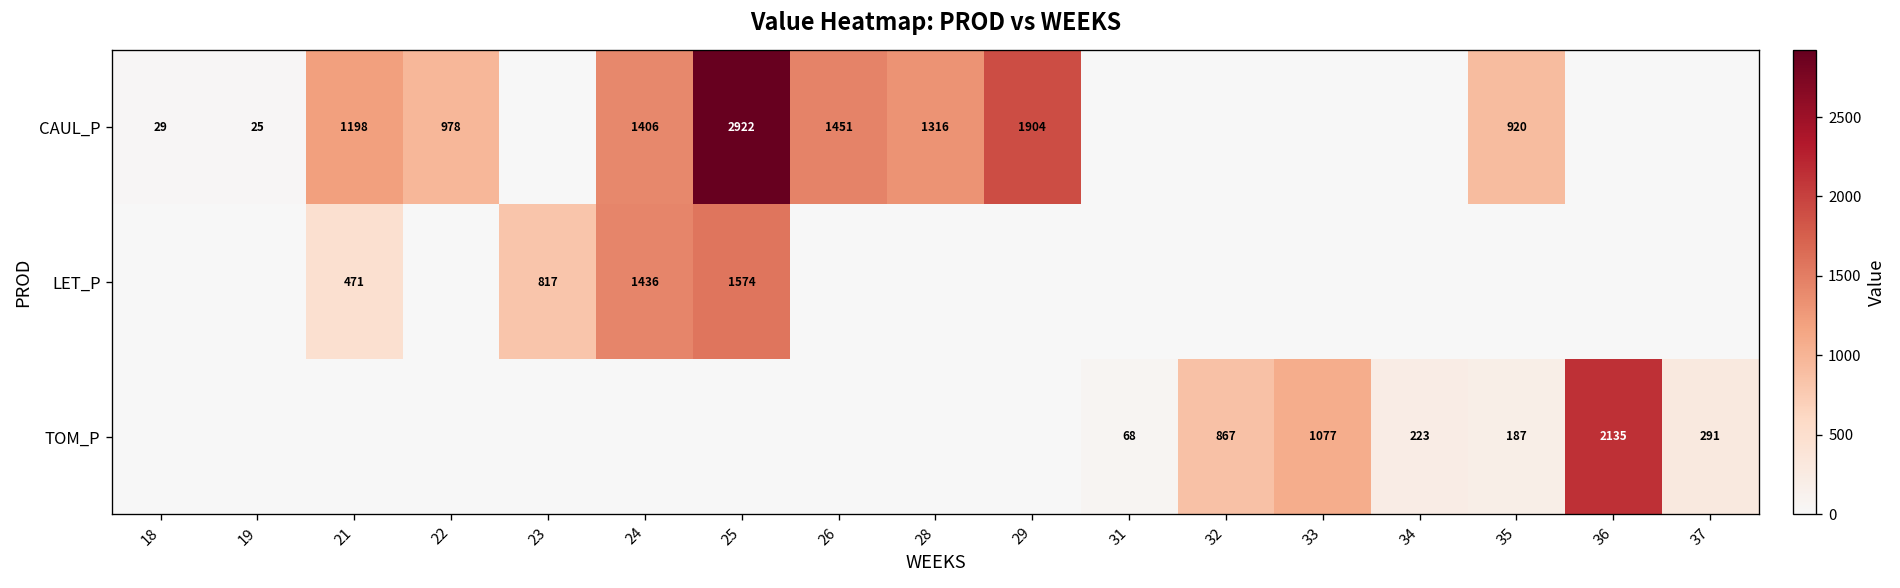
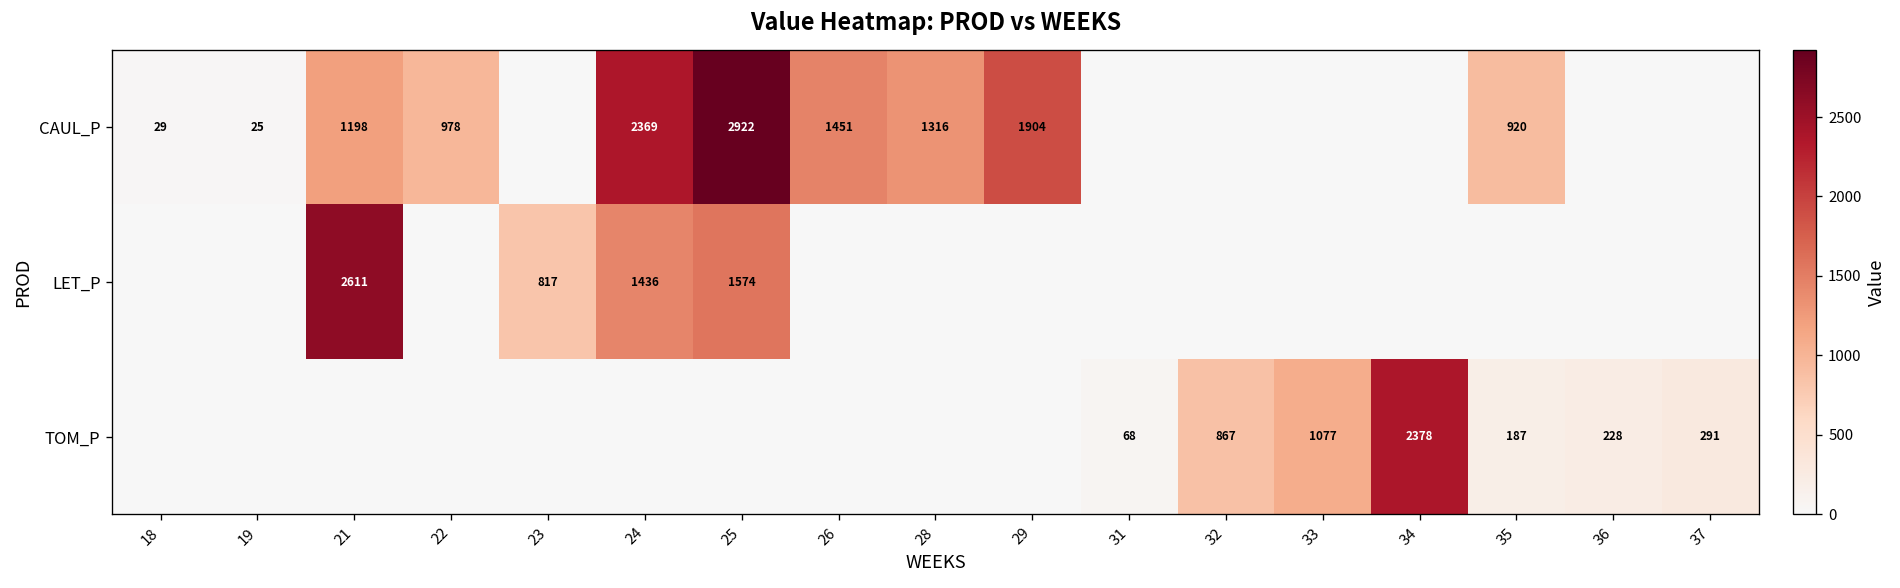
  {
    "CAUL_P": {
      "18": 29,
      "19": 25,
      "21": 1198,
      "22": 978,
-     "24": 1406,
+     "24": 2369,
      "25": 2922,
      "26": 1451,
      "28": 1316,
      "29": 1904,
      "35": 920
    },
    "LET_P": {
-     "21": 471,
+     "21": 2611,
      "23": 817,
      "24": 1436,
      "25": 1574
    },
    "TOM_P": {
      "31": 68,
      "32": 867,
      "33": 1077,
-     "34": 223,
+     "34": 2378,
      "35": 187,
-     "36": 2135,
+     "36": 228,
      "37": 291
    }
  }
